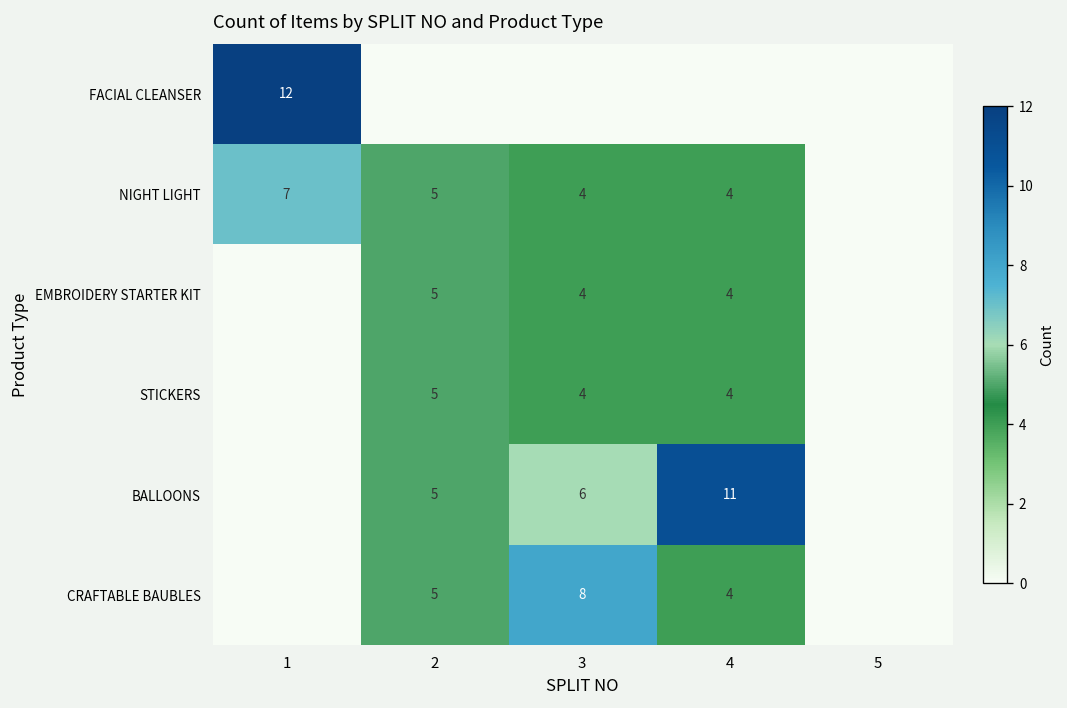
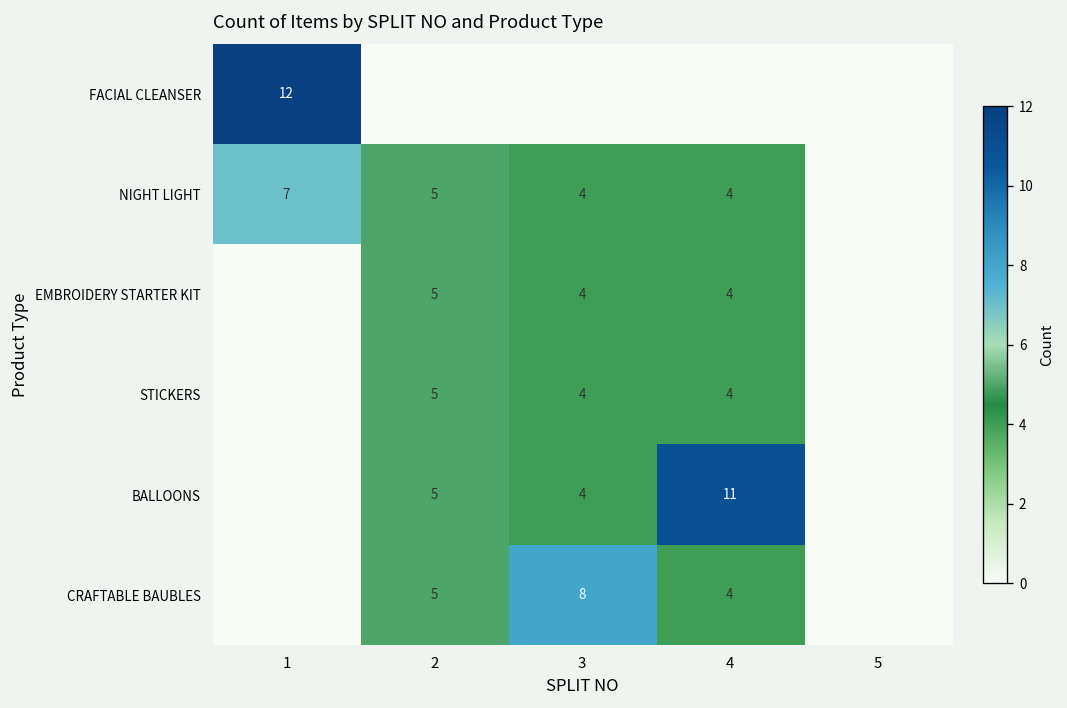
  {
    "FACIAL CLEANSER": {
      "1": 12
    },
    "NIGHT LIGHT": {
      "1": 7,
      "2": 5,
      "3": 4,
      "4": 4
    },
    "EMBROIDERY STARTER KIT": {
      "2": 5,
      "3": 4,
      "4": 4
    },
    "STICKERS": {
      "2": 5,
      "3": 4,
      "4": 4
    },
    "BALLOONS": {
      "2": 5,
-     "3": 6,
+     "3": 4,
      "4": 11
    },
    "CRAFTABLE BAUBLES": {
      "2": 5,
      "3": 8,
      "4": 4
    }
  }
